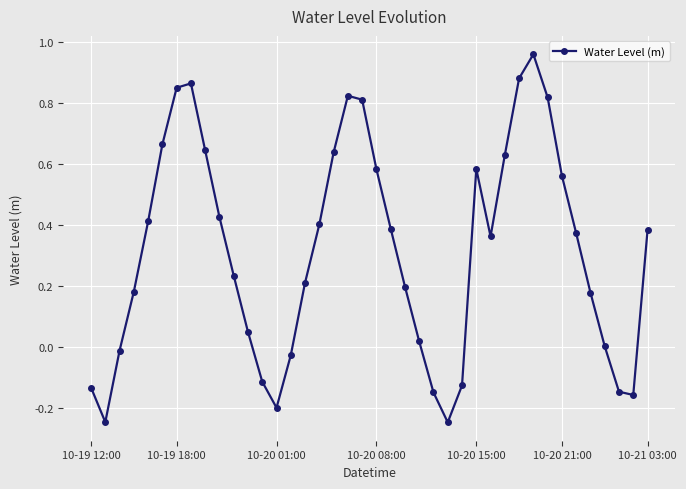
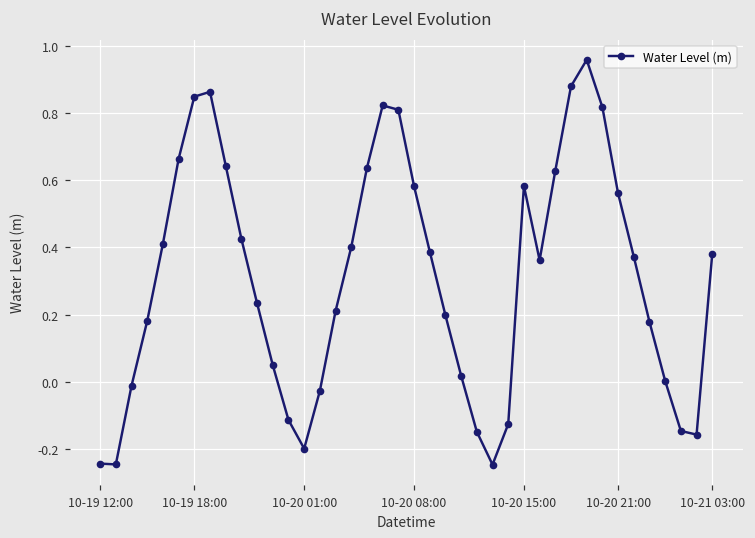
  {
-   "10-19 12:00": -0.13,
+   "10-19 12:00": -0.24,
    "10-19 18:00": 0.85,
    "10-20 01:00": -0.20,
    "10-20 08:00": 0.58,
    "10-20 15:00": 0.58,
    "10-20 21:00": 0.56,
    "10-21 03:00": 0.38
  }
